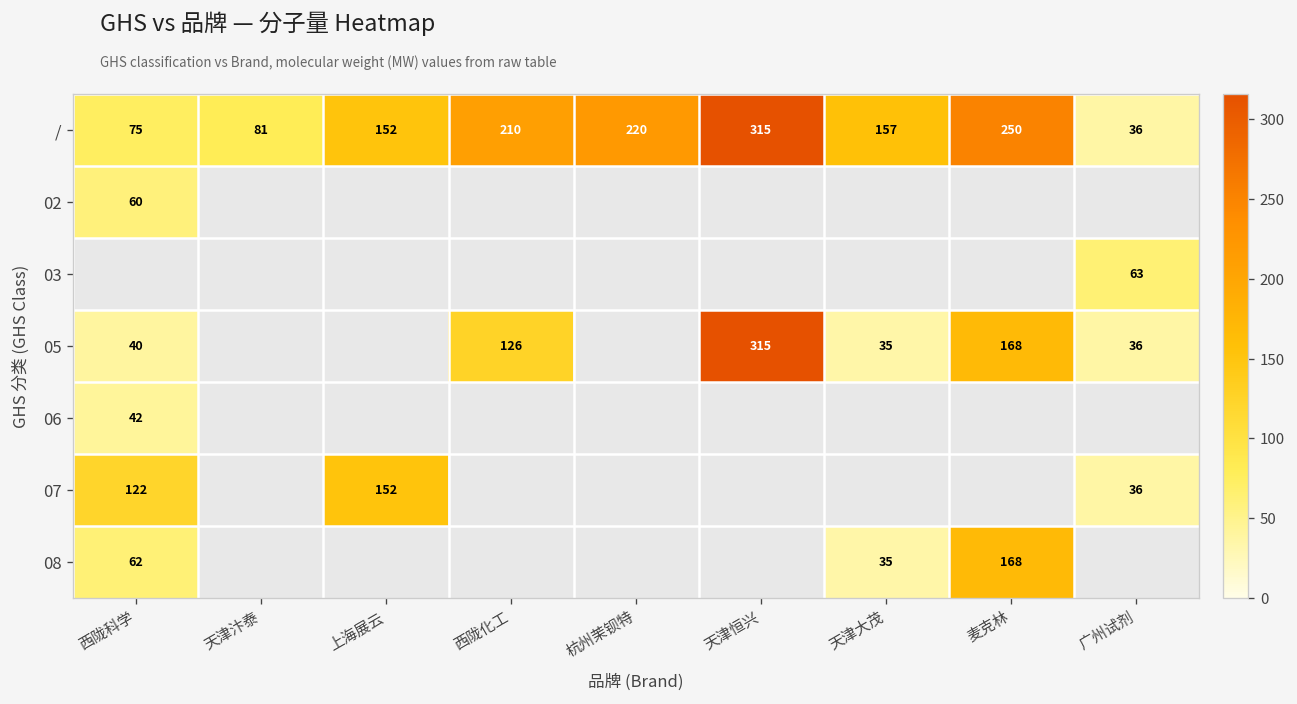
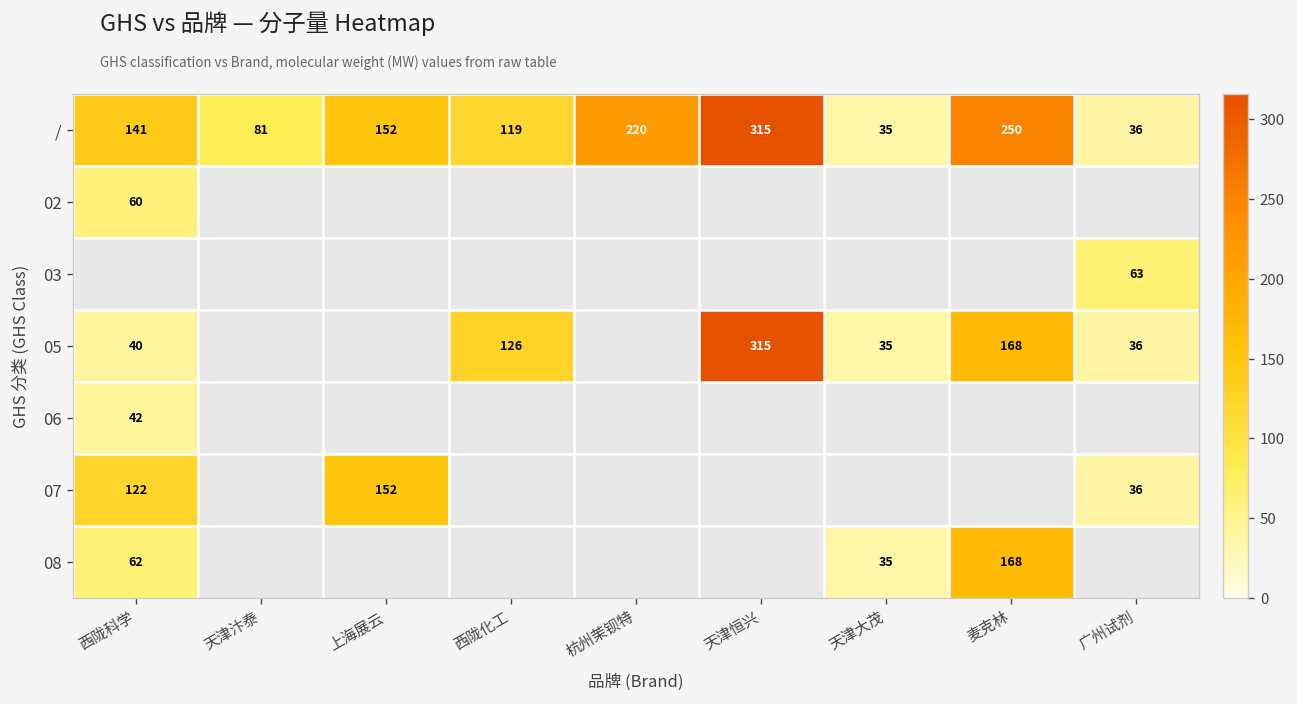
  {
    "/": {
-     "西陇科学": 75,
+     "西陇科学": 141,
      "天津汴泰": 81,
      "上海展云": 152,
-     "西陇化工": 210,
+     "西陇化工": 119,
      "杭州茉钡特": 220,
      "天津恒兴": 315,
-     "天津大茂": 157,
+     "天津大茂": 35,
      "麦克林": 250,
      "广州试剂": 36
    },
    "02": {
      "西陇科学": 60
    },
    "03": {
      "广州试剂": 63
    },
    "05": {
      "西陇科学": 40,
      "西陇化工": 126,
      "天津恒兴": 315,
      "天津大茂": 35,
      "麦克林": 168,
      "广州试剂": 36
    },
    "06": {
      "西陇科学": 42
    },
    "07": {
      "西陇科学": 122,
      "上海展云": 152,
      "广州试剂": 36
    },
    "08": {
      "西陇科学": 62,
      "天津大茂": 35,
      "麦克林": 168
    }
  }
